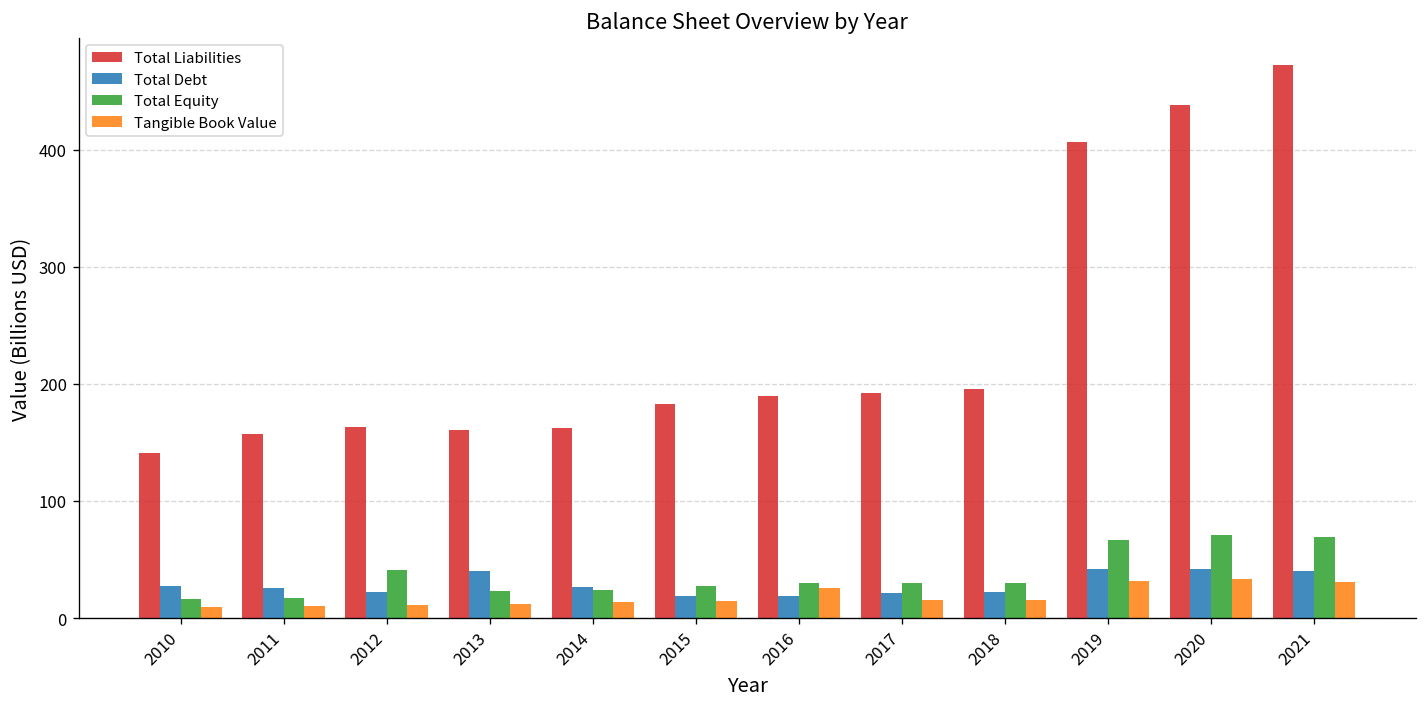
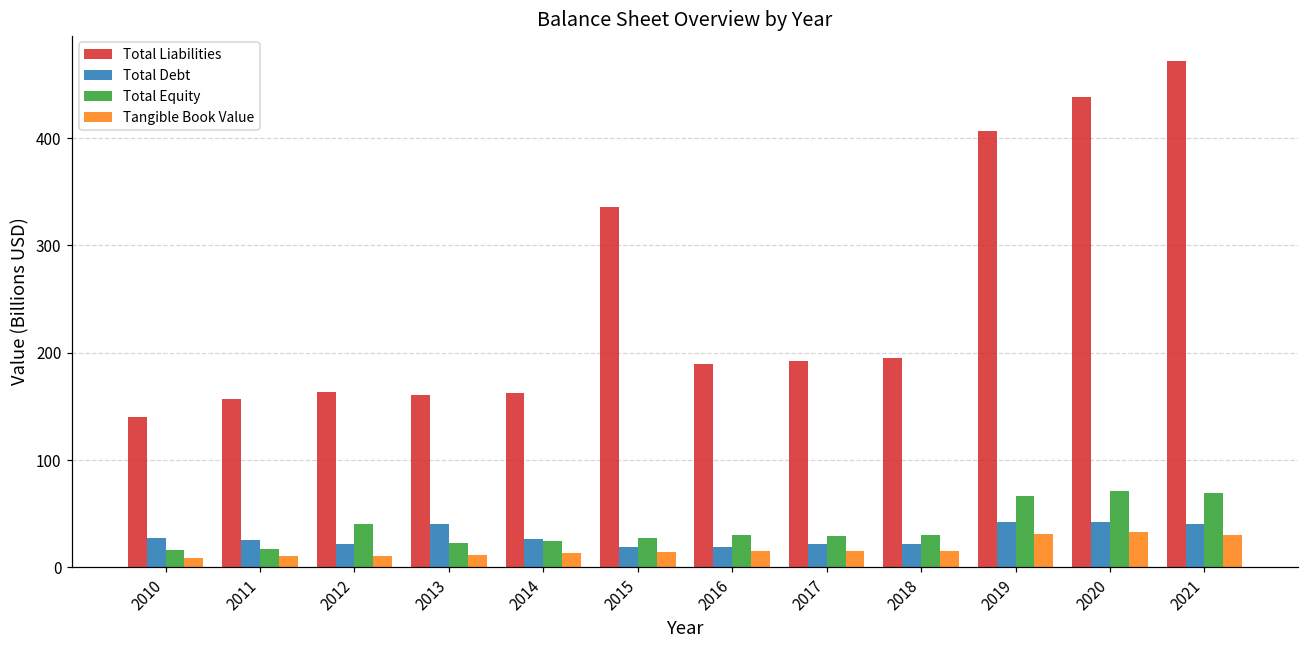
  {
    "Total Liabilities": {
      "2010": 140,
      "2011": 160,
      "2012": 160,
      "2013": 160,
      "2014": 160,
-     "2015": 180,
+     "2015": 340,
      "2016": 190,
      "2017": 190,
      "2018": 200,
      "2019": 410,
      "2020": 440,
      "2021": 470
    },
    "Total Debt": {
      "2010": 30,
      "2011": 30,
      "2012": 20,
      "2013": 40,
      "2014": 30,
      "2015": 20,
      "2016": 20,
      "2017": 20,
      "2018": 20,
      "2019": 40,
      "2020": 40,
      "2021": 40
    },
    "Total Equity": {
      "2010": 20,
      "2011": 20,
      "2012": 40,
      "2013": 20,
      "2014": 20,
      "2015": 30,
      "2016": 30,
      "2017": 30,
      "2018": 30,
      "2019": 70,
      "2020": 70,
      "2021": 70
    },
    "Tangible Book Value": {
      "2010": 10,
      "2011": 10,
      "2012": 10,
      "2013": 10,
      "2014": 10,
      "2015": 10,
-     "2016": 30,
+     "2016": 20,
      "2017": 20,
      "2018": 20,
      "2019": 30,
      "2020": 30,
      "2021": 30
    }
  }
